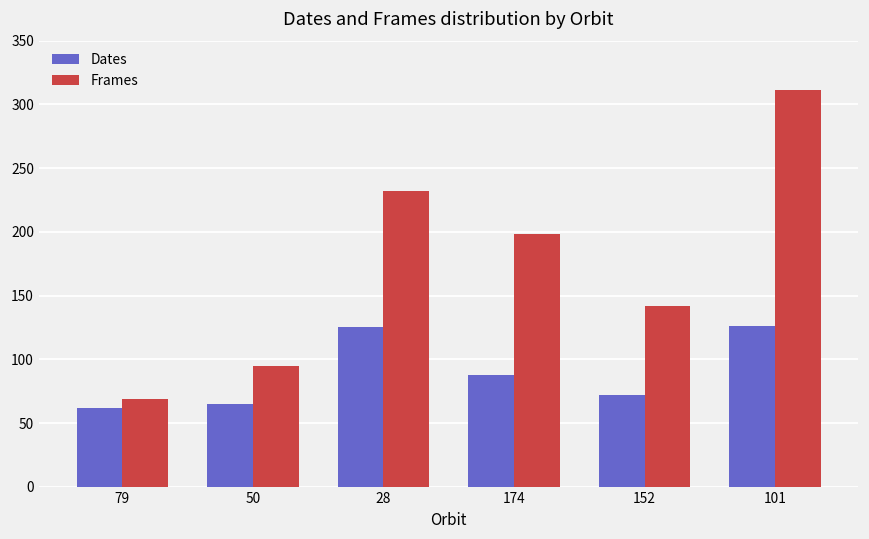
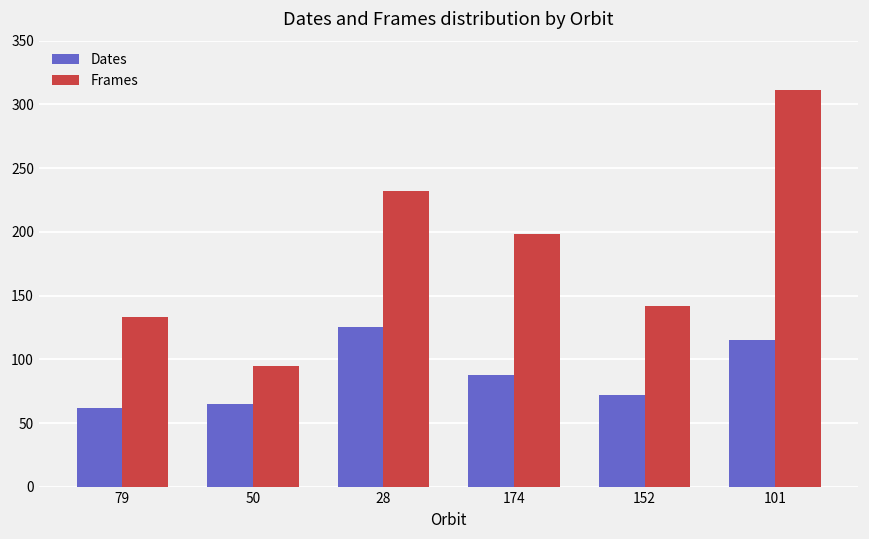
  {
    "Dates": {
      "79": 62,
      "50": 65,
      "28": 125,
      "174": 88,
      "152": 72,
-     "101": 126
+     "101": 115
    },
    "Frames": {
-     "79": 69,
+     "79": 133,
      "50": 95,
      "28": 232,
      "174": 198,
      "152": 142,
      "101": 311
    }
  }
